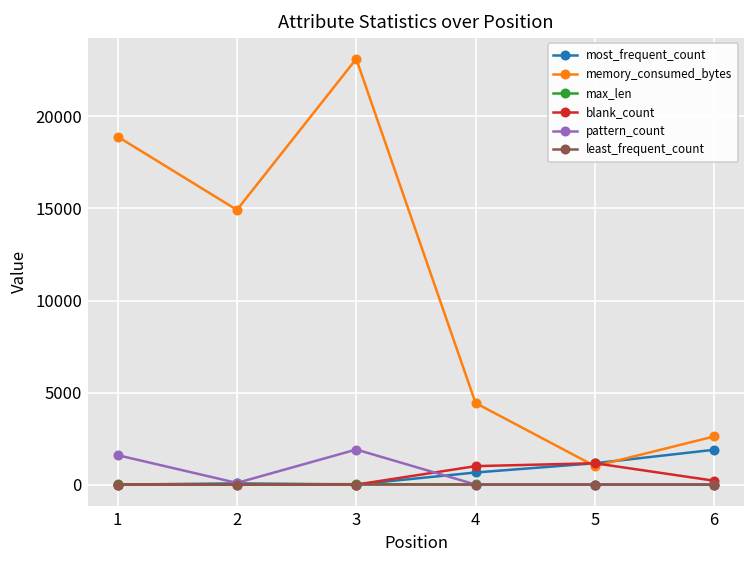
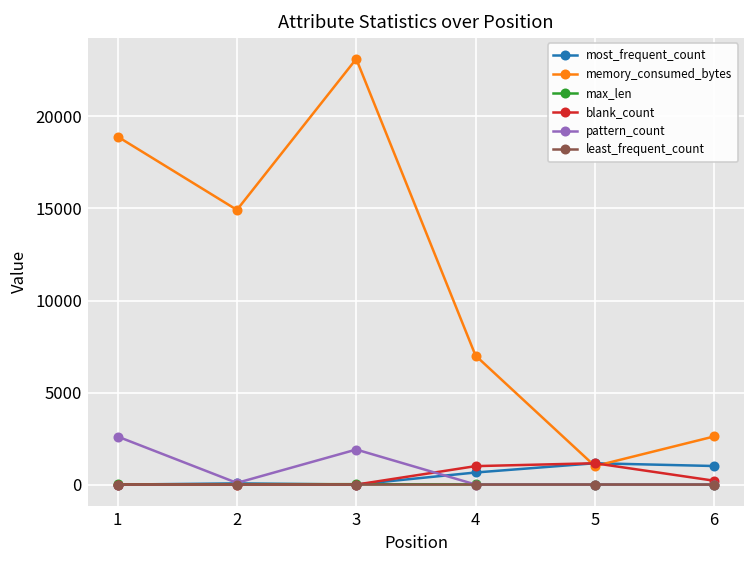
  {
    "most_frequent_count": {
      "4": 700,
-     "6": 1900
+     "6": 1000
    },
    "memory_consumed_bytes": {
      "1": 18900,
      "2": 14900,
      "3": 23100,
-     "4": 4400,
+     "4": 7000,
      "6": 2600
    },
    "blank_count": {
      "4": 1000,
      "6": 200
    },
    "pattern_count": {
-     "1": 1600,
+     "1": 2600,
      "3": 1900
    }
  }
